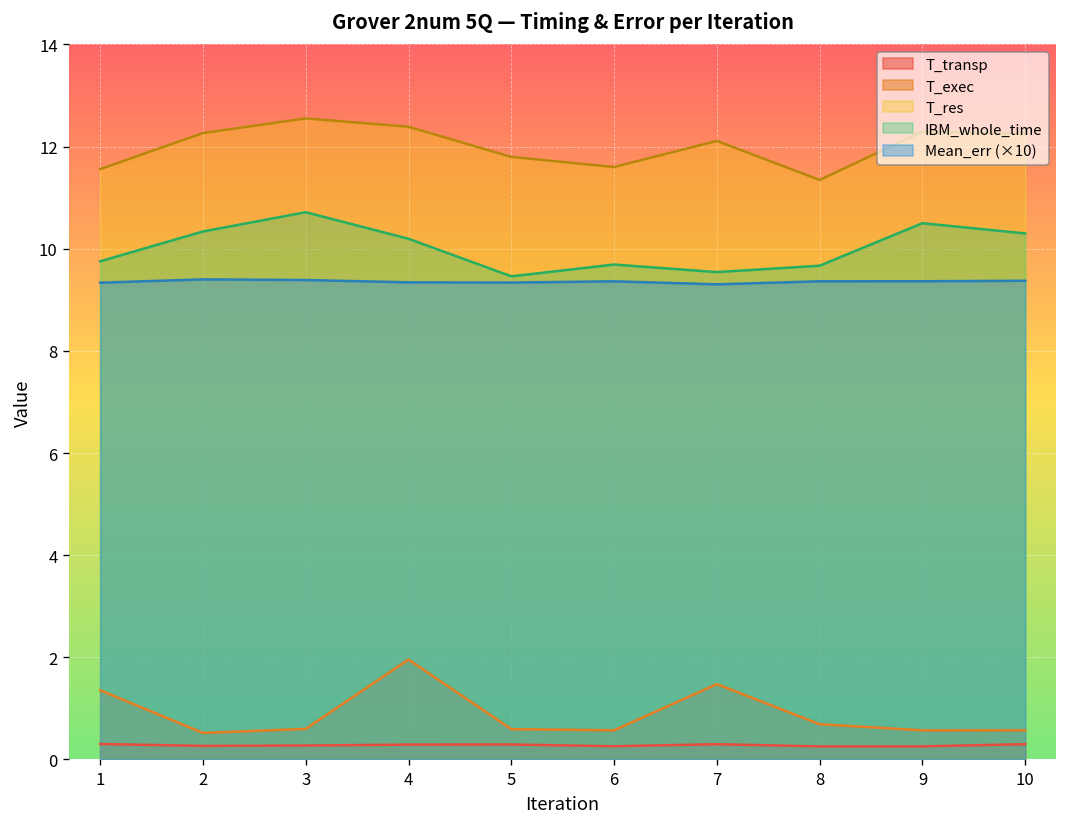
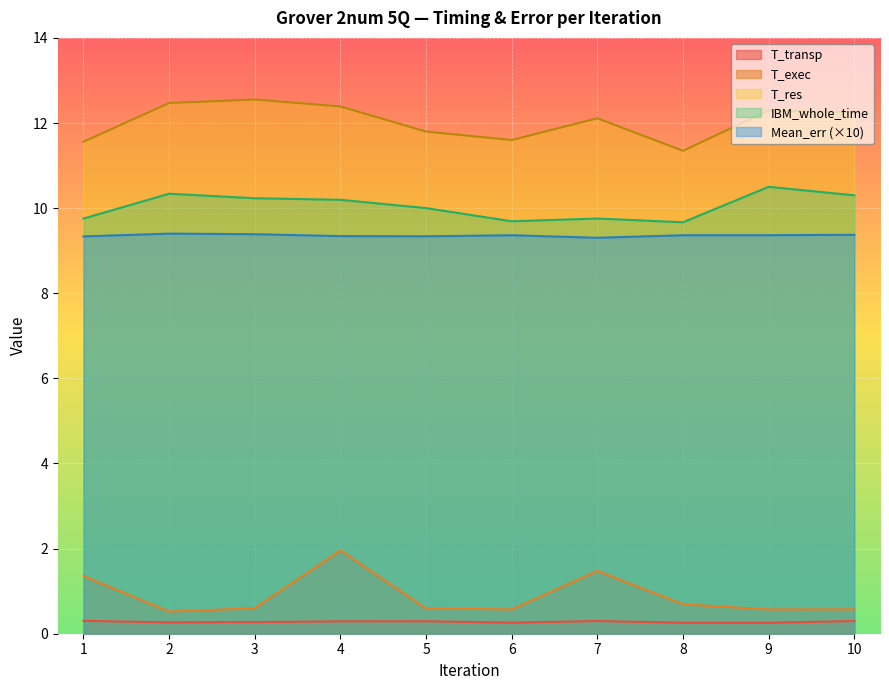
  {
    "T_res": {
      "1": 11.6,
-     "2": 12.3,
+     "2": 12.5,
      "3": 12.6,
      "4": 12.4,
      "5": 11.8,
      "6": 11.6,
      "7": 12.1,
      "8": 11.3
    },
    "IBM_whole_time": {
      "1": 9.8,
      "2": 10.3,
-     "3": 10.7,
+     "3": 10.2,
      "4": 10.2,
-     "5": 9.5,
+     "5": 10.0,
      "6": 9.7,
-     "7": 9.5,
+     "7": 9.8,
      "8": 9.7,
      "9": 10.5,
      "10": 10.3
    },
    "Mean_err (×10)": {
      "1": 9.3,
      "2": 9.4,
      "3": 9.4,
      "4": 9.3,
      "5": 9.3,
      "6": 9.4,
      "7": 9.3,
      "8": 9.4,
      "9": 9.4,
      "10": 9.4
    }
  }
